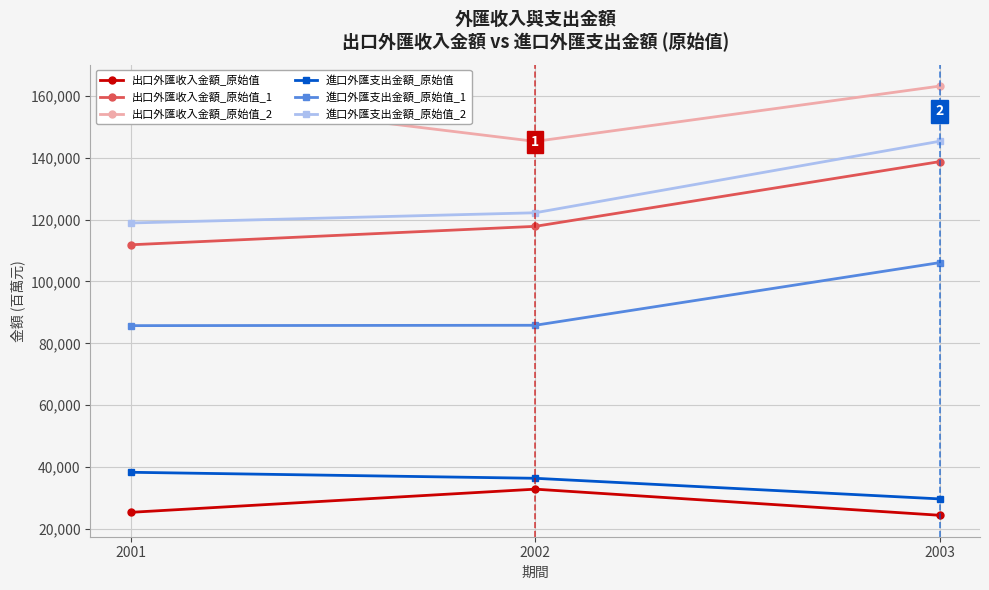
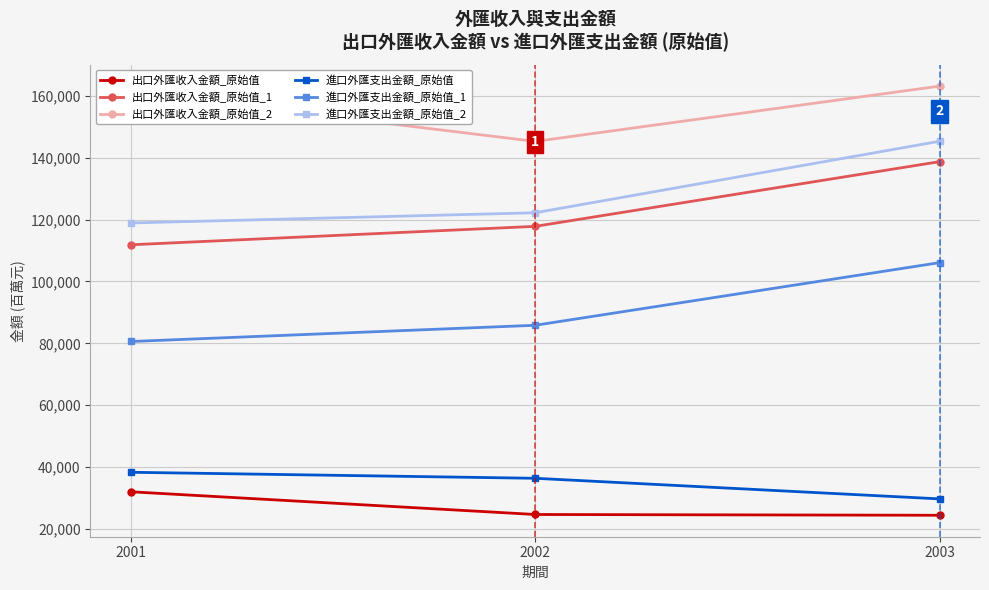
  {
    "出口外匯收入金額_原始值": {
-     "2001": "25,000",
-     "2002": "33,000",
+     "2001": "32,000",
+     "2002": "25,000",
      "2003": "24,000"
    },
    "出口外匯收入金額_原始值_1": {
      "2001": "112,000",
      "2002": "118,000",
      "2003": "139,000"
    },
    "進口外匯支出金額_原始值": {
      "2001": "38,000",
      "2002": "36,000",
      "2003": "30,000"
    },
    "進口外匯支出金額_原始值_1": {
-     "2001": "86,000",
+     "2001": "81,000",
      "2002": "86,000",
      "2003": "106,000"
    },
    "進口外匯支出金額_原始值_2": {
      "2001": "119,000",
      "2002": "122,000",
      "2003": "145,000"
    }
  }
